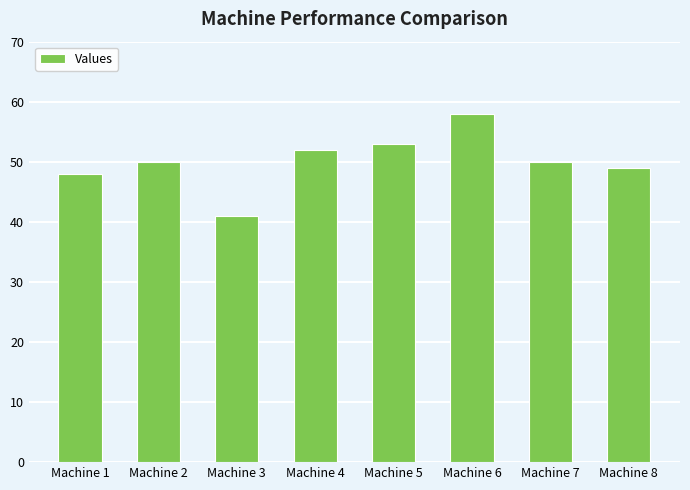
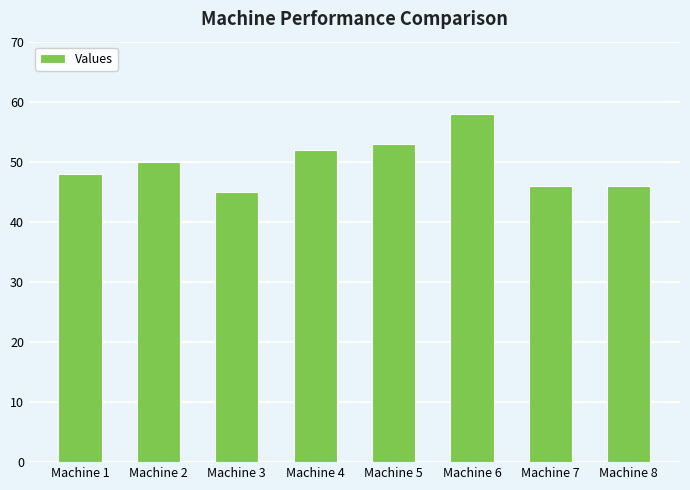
  {
    "Machine 1": 48,
    "Machine 2": 50,
-   "Machine 3": 41,
+   "Machine 3": 45,
    "Machine 4": 52,
    "Machine 5": 53,
    "Machine 6": 58,
-   "Machine 7": 50,
-   "Machine 8": 49
+   "Machine 7": 46,
+   "Machine 8": 46
  }
